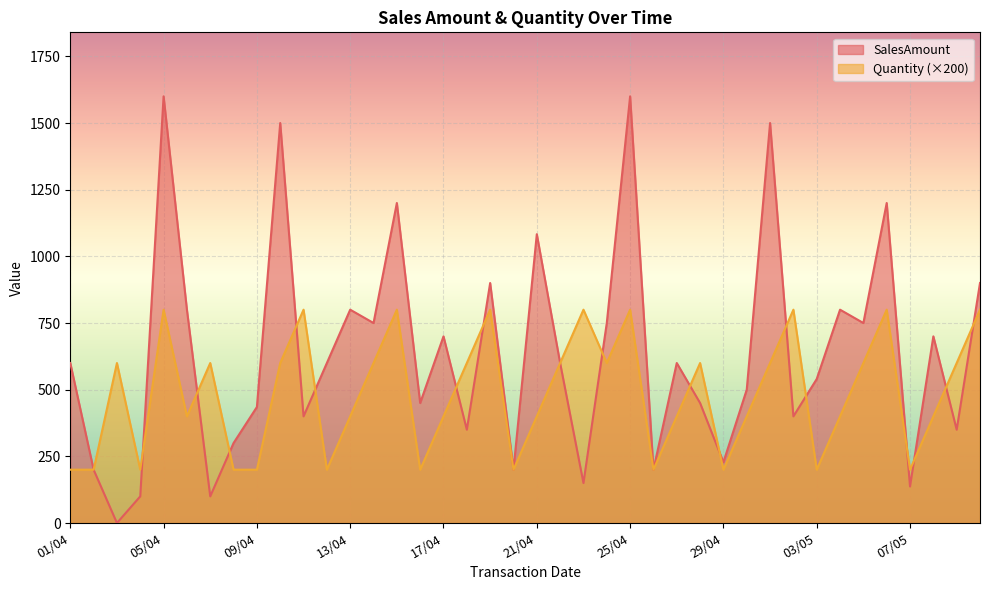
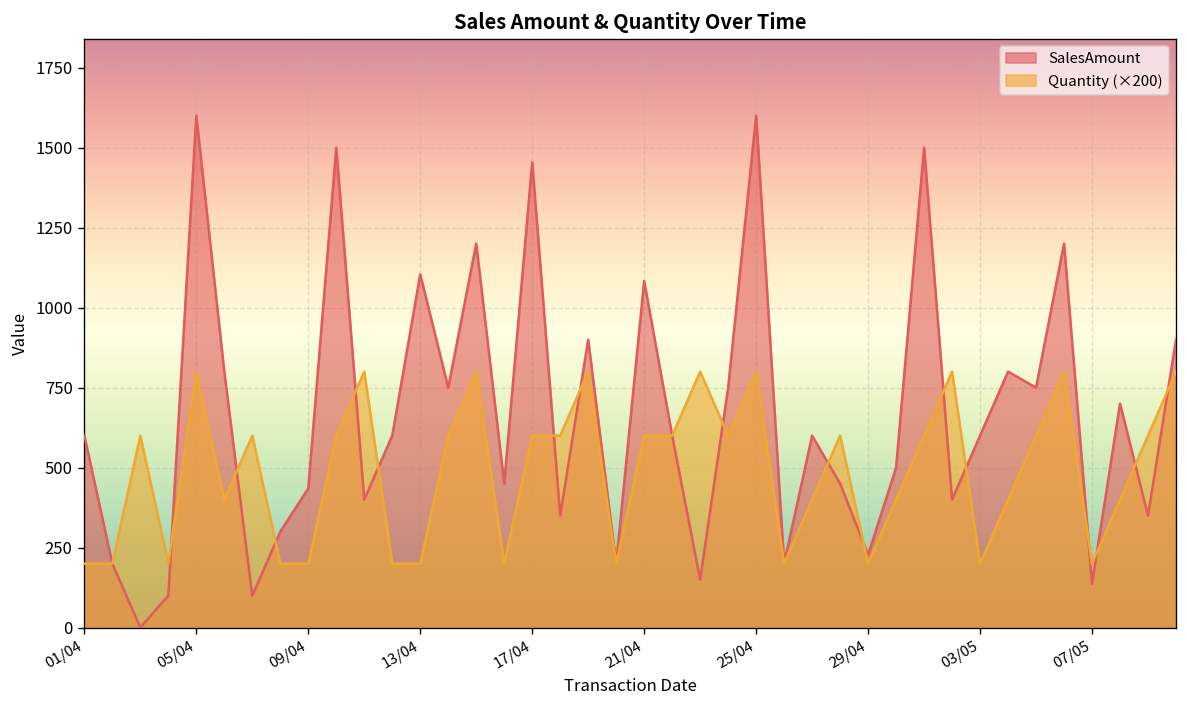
  {
    "SalesAmount": {
      "01/04": 600,
      "05/04": 1600,
      "09/04": 440,
-     "13/04": 800,
-     "17/04": 700,
+     "13/04": 1100,
+     "17/04": 1450,
      "21/04": 1080,
      "25/04": 1600,
      "29/04": 230,
-     "03/05": 540,
+     "03/05": 600,
      "07/05": 140
    },
    "Quantity (×200)": {
      "01/04": 200,
      "05/04": 800,
      "09/04": 200,
-     "13/04": 400,
-     "17/04": 400,
-     "21/04": 400,
+     "13/04": 200,
+     "17/04": 600,
+     "21/04": 600,
      "25/04": 800,
      "29/04": 200,
      "03/05": 200,
      "07/05": 200
    }
  }
